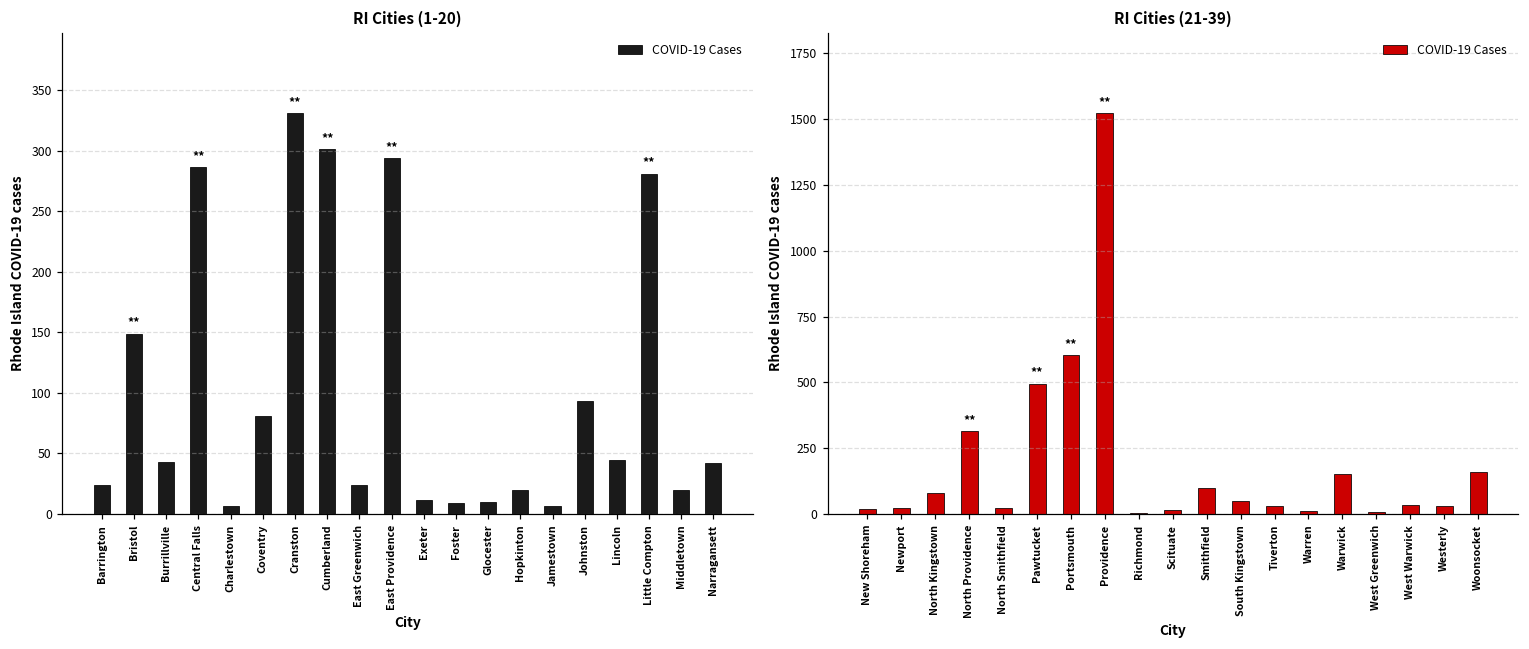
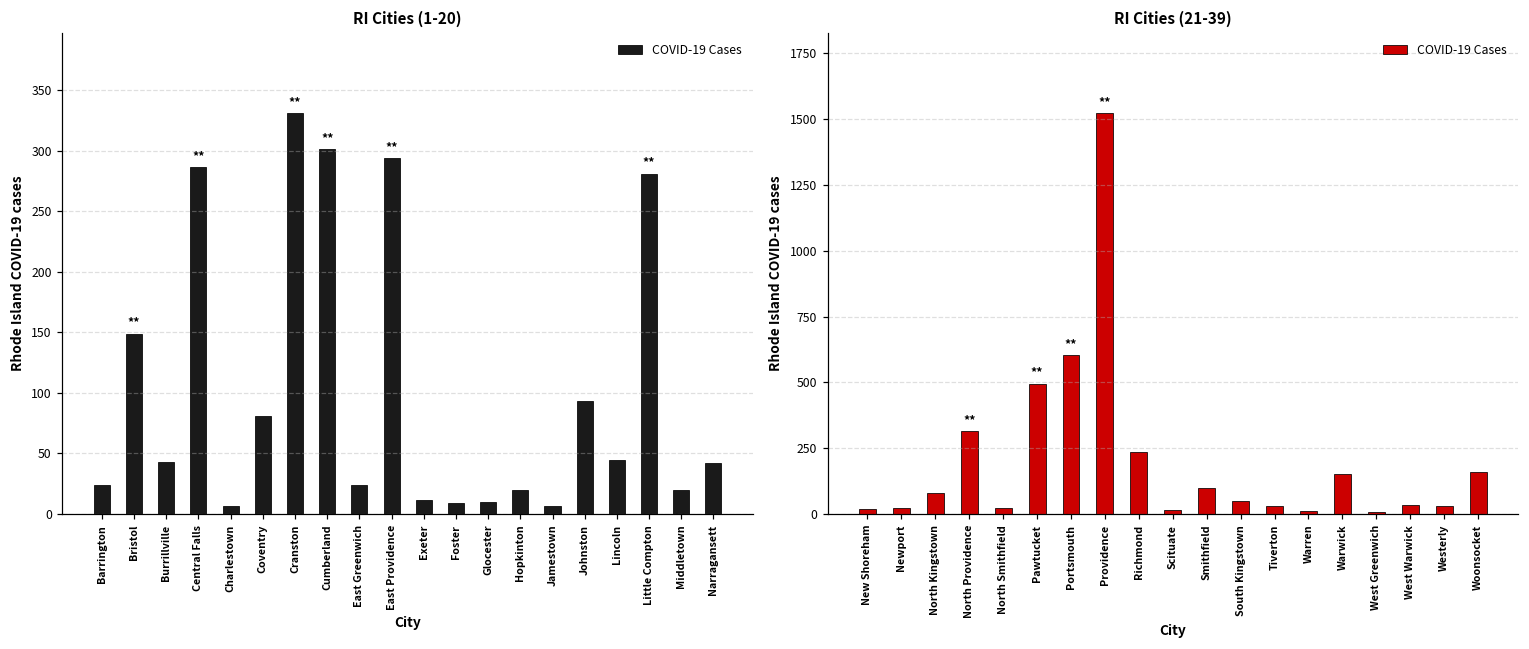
  {
    "RI Cities (1-20)": {
      "Barrington": 24,
      "Bristol": 149,
      "Burrillville": 43,
      "Central Falls": 286,
      "Charlestown": 7,
      "Coventry": 81,
      "Cranston": 331,
      "Cumberland": 301,
      "East Greenwich": 24,
      "East Providence": 294,
      "Exeter": 12,
      "Foster": 9,
      "Glocester": 10,
      "Hopkinton": 20,
      "Jamestown": 7,
      "Johnston": 93,
      "Lincoln": 45,
      "Little Compton": 281,
      "Middletown": 20,
      "Narragansett": 42
    },
    "RI Cities (21-39)": {
      "New Shoreham": 20,
      "Newport": 20,
      "North Kingstown": 80,
      "North Providence": 310,
      "North Smithfield": 20,
      "Pawtucket": 500,
      "Portsmouth": 600,
      "Providence": 1520,
-     "Richmond": 10,
+     "Richmond": 240,
      "Scituate": 20,
      "Smithfield": 100,
      "South Kingstown": 50,
      "Tiverton": 30,
      "Warren": 10,
      "Warwick": 150,
      "West Warwick": 40,
      "Westerly": 30,
      "Woonsocket": 160
    }
  }
